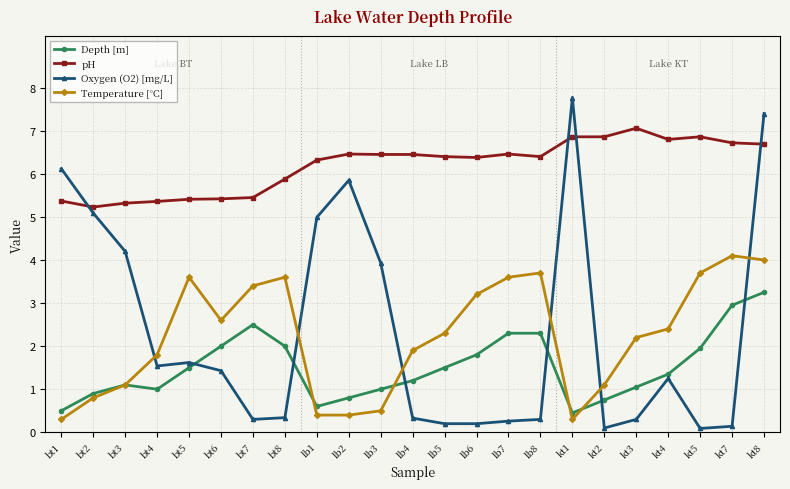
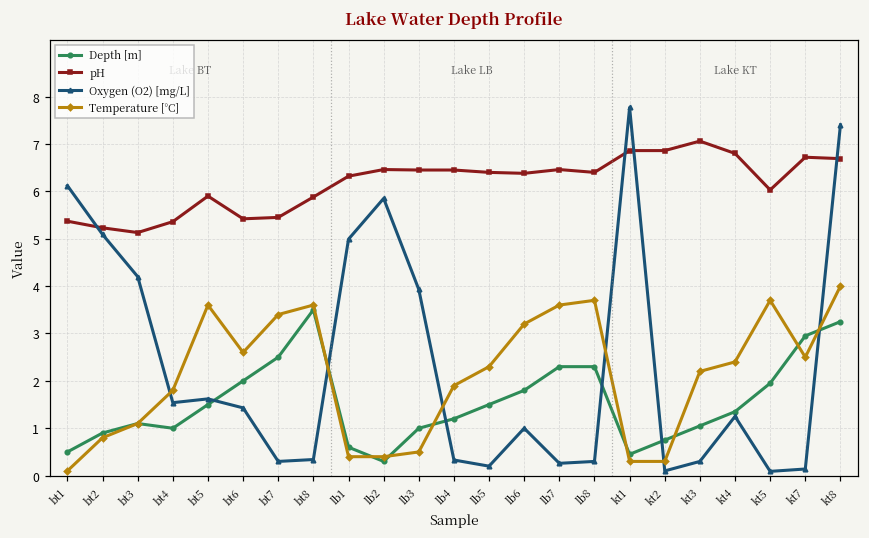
  {
    "Depth [m]": {
      "bt1": 0.5,
      "bt2": 0.9,
      "bt4": 1.0,
      "bt5": 1.5,
      "bt6": 2.0,
      "bt7": 2.5,
-     "bt8": 2.0,
+     "bt8": 3.5,
      "lb1": 0.6,
-     "lb2": 0.8,
+     "lb2": 0.3,
      "lb3": 1.0,
      "lb4": 1.2,
      "lb5": 1.5,
      "lb6": 1.8,
      "lb7": 2.3,
      "lb8": 2.3,
      "kt1": 0.5,
      "kt2": 0.8,
      "kt3": 1.1,
      "kt4": 1.4,
      "kt5": 2.0,
      "kt7": 3.0,
      "kt8": 3.3
    },
    "pH": {
      "bt1": 5.4,
      "bt2": 5.2,
-     "bt3": 5.3,
+     "bt3": 5.1,
      "bt4": 5.4,
-     "bt5": 5.4,
+     "bt5": 5.9,
      "bt6": 5.4,
      "bt7": 5.5,
      "bt8": 5.9,
      "lb1": 6.3,
      "lb2": 6.5,
      "lb3": 6.5,
      "lb4": 6.5,
      "lb5": 6.4,
      "lb6": 6.4,
      "lb7": 6.5,
      "lb8": 6.4,
      "kt1": 6.9,
      "kt2": 6.9,
      "kt3": 7.1,
      "kt4": 6.8,
-     "kt5": 6.9,
+     "kt5": 6.0,
      "kt7": 6.7,
      "kt8": 6.7
    },
    "Oxygen (O2) [mg/L]": {
      "bt1": 6.1,
      "bt2": 5.1,
      "bt3": 4.2,
      "bt4": 1.5,
      "bt5": 1.6,
      "bt6": 1.4,
      "bt7": 0.3,
      "bt8": 0.3,
      "lb1": 5.0,
      "lb2": 5.9,
      "lb3": 3.9,
      "lb4": 0.3,
      "lb5": 0.2,
-     "lb6": 0.2,
+     "lb6": 1.0,
      "lb7": 0.3,
      "lb8": 0.3,
      "kt1": 7.8,
      "kt2": 0.1,
      "kt3": 0.3,
      "kt4": 1.3,
      "kt5": 0.1,
      "kt7": 0.1,
      "kt8": 7.4
    },
    "Temperature [°C]": {
-     "bt1": 0.3,
+     "bt1": 0.1,
      "bt2": 0.8,
      "bt4": 1.8,
      "bt5": 3.6,
      "bt6": 2.6,
      "bt7": 3.4,
      "bt8": 3.6,
      "lb1": 0.4,
      "lb2": 0.4,
      "lb3": 0.5,
      "lb4": 1.9,
      "lb5": 2.3,
      "lb6": 3.2,
      "lb7": 3.6,
      "lb8": 3.7,
      "kt1": 0.3,
-     "kt2": 1.1,
+     "kt2": 0.3,
      "kt3": 2.2,
      "kt4": 2.4,
      "kt5": 3.7,
-     "kt7": 4.1,
+     "kt7": 2.5,
      "kt8": 4.0
    }
  }
